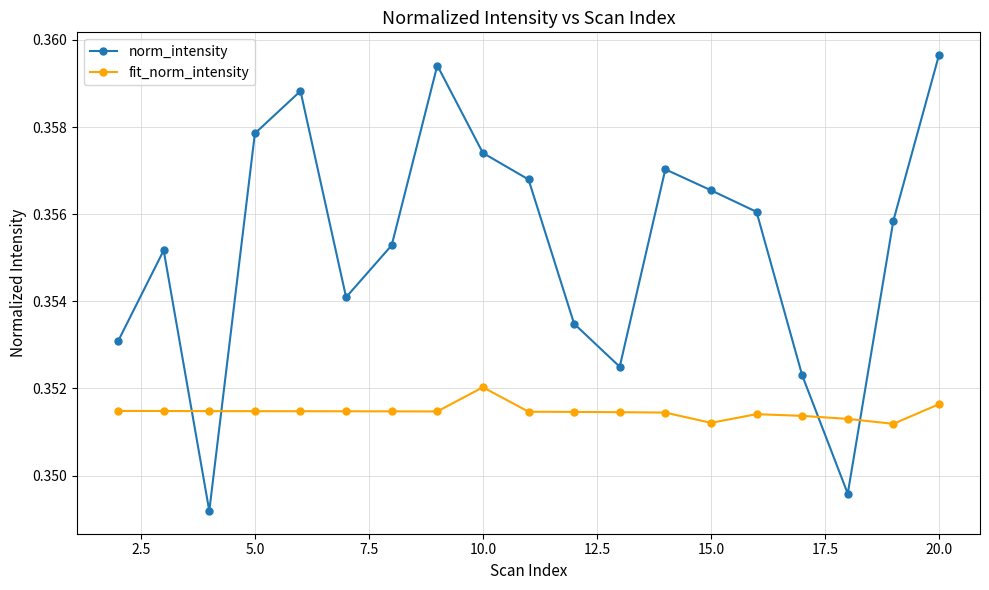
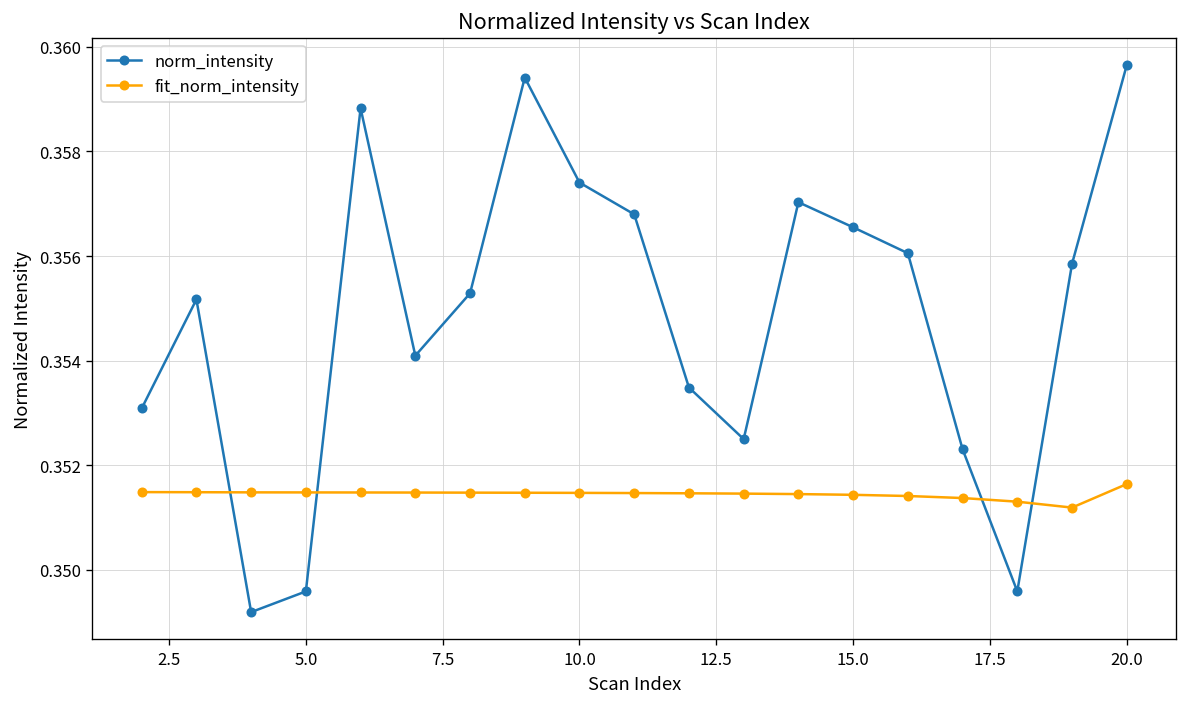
  {
    "norm_intensity": {
-     "5.0": 0.3579,
+     "5.0": 0.3496,
      "10.0": 0.3574,
      "15.0": 0.3565,
      "20.0": 0.3597
    },
    "fit_norm_intensity": {
      "5.0": 0.3515,
-     "10.0": 0.3520,
-     "15.0": 0.3512,
+     "10.0": 0.3515,
+     "15.0": 0.3514,
      "20.0": 0.3516
    }
  }
